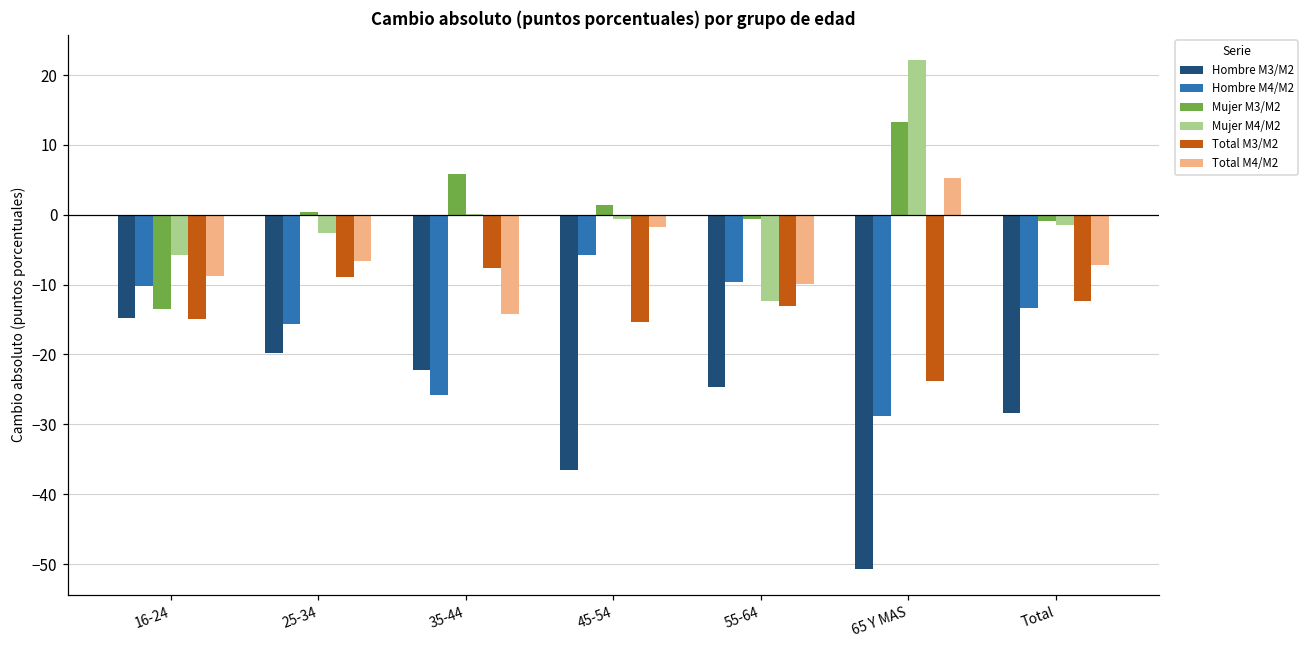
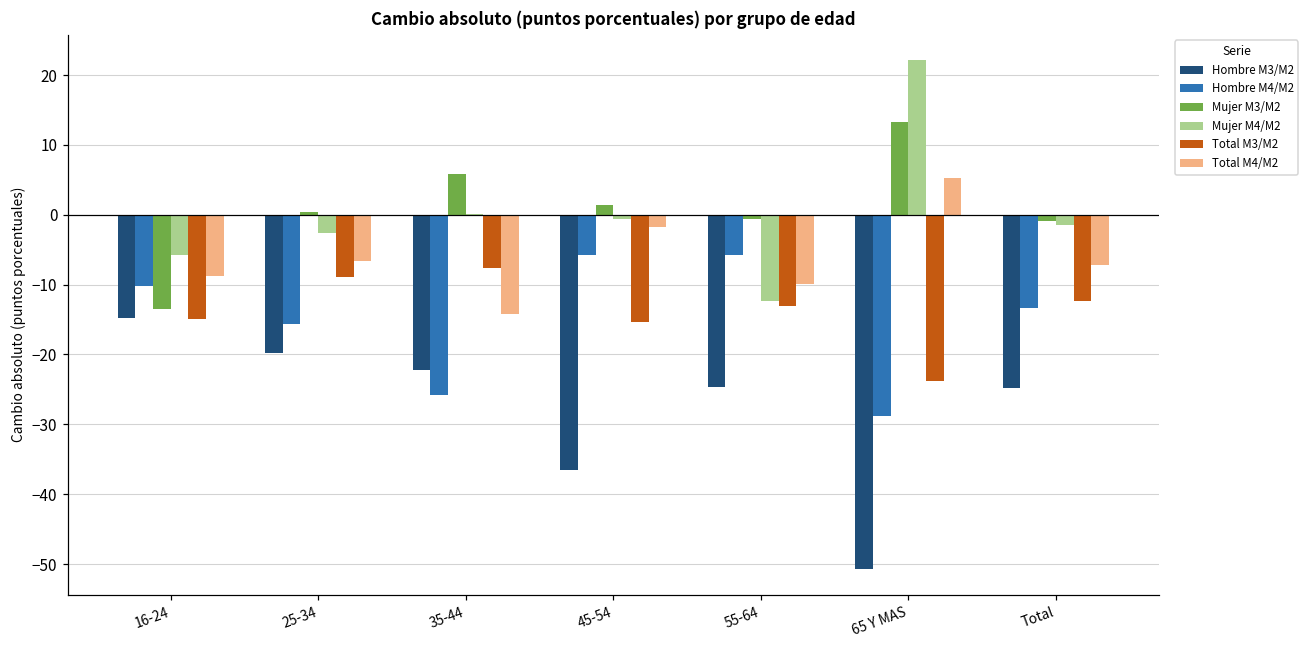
  {
    "Hombre M3/M2": {
      "16-24": -15,
      "25-34": -20,
      "35-44": -22,
      "45-54": -36,
      "55-64": -25,
      "65 Y MAS": -51,
-     "Total": -28
+     "Total": -25
    },
    "Hombre M4/M2": {
      "16-24": -10,
      "25-34": -16,
      "35-44": -26,
      "45-54": -6,
-     "55-64": -10,
+     "55-64": -6,
      "65 Y MAS": -29,
      "Total": -13
    },
    "Mujer M3/M2": {
      "16-24": -13,
      "35-44": 6,
      "45-54": 1,
      "55-64": -1,
      "65 Y MAS": 13,
      "Total": -1
    },
    "Mujer M4/M2": {
      "16-24": -6,
      "25-34": -3,
      "45-54": -1,
      "55-64": -12,
      "65 Y MAS": 22,
      "Total": -2
    },
    "Total M3/M2": {
      "16-24": -15,
      "25-34": -9,
      "35-44": -8,
      "45-54": -15,
      "55-64": -13,
      "65 Y MAS": -24,
      "Total": -12
    },
    "Total M4/M2": {
      "16-24": -9,
      "25-34": -7,
      "35-44": -14,
      "45-54": -2,
      "55-64": -10,
      "65 Y MAS": 5,
      "Total": -7
    }
  }
